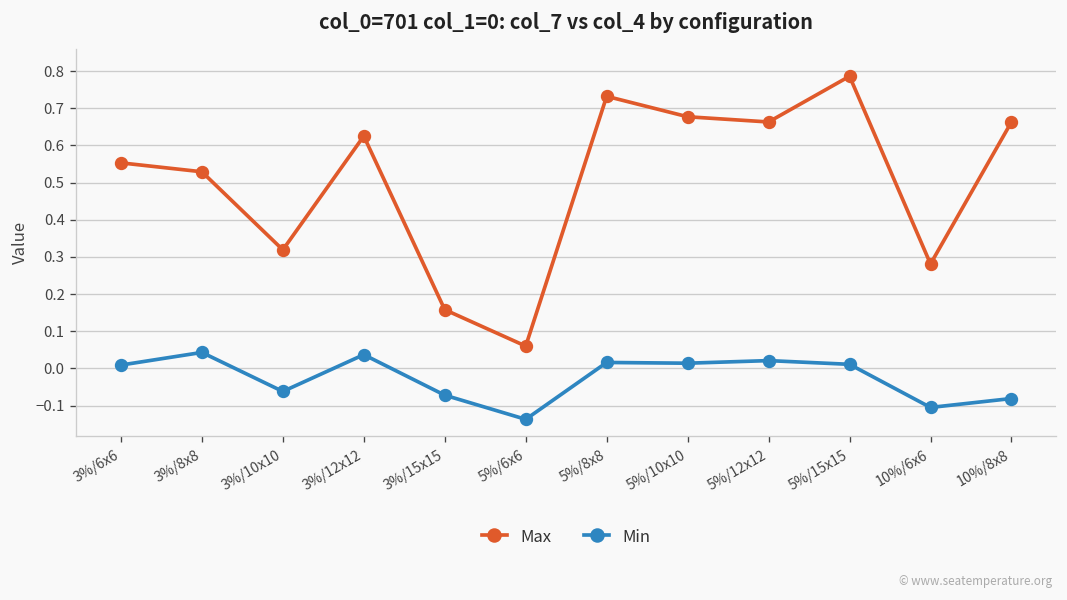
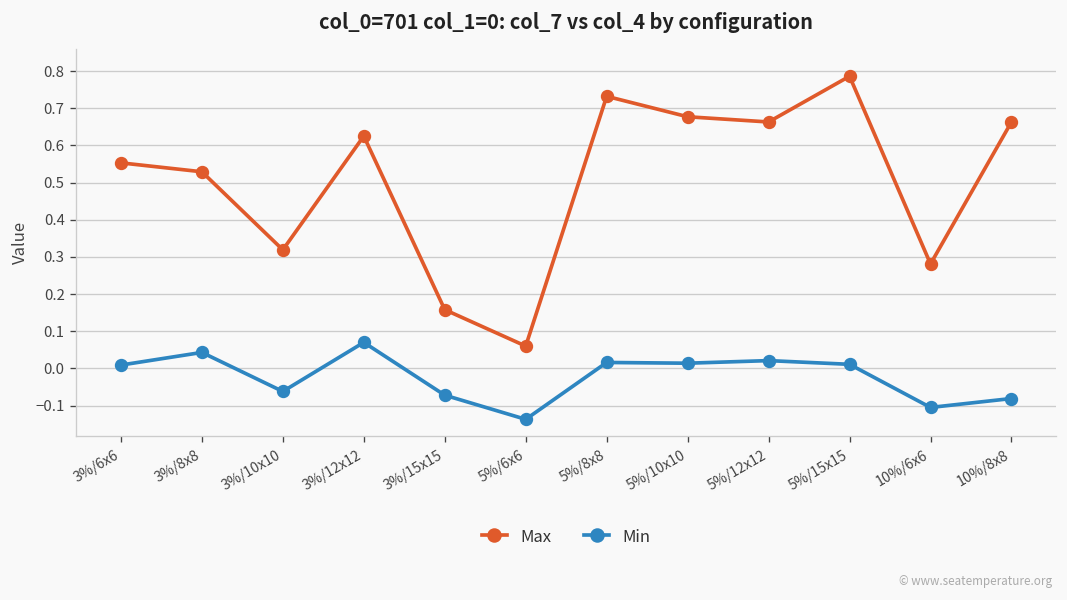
  {
    "Max": {
      "3%/6x6": 0.55,
      "3%/8x8": 0.53,
      "3%/10x10": 0.32,
      "3%/12x12": 0.63,
      "3%/15x15": 0.16,
      "5%/6x6": 0.06,
      "5%/8x8": 0.73,
      "5%/10x10": 0.68,
      "5%/12x12": 0.66,
      "5%/15x15": 0.79,
      "10%/6x6": 0.28,
      "10%/8x8": 0.66
    },
    "Min": {
      "3%/6x6": 0.01,
      "3%/8x8": 0.04,
      "3%/10x10": -0.06,
-     "3%/12x12": 0.04,
+     "3%/12x12": 0.07,
      "3%/15x15": -0.07,
      "5%/6x6": -0.14,
      "5%/8x8": 0.02,
      "5%/10x10": 0.01,
      "5%/12x12": 0.02,
      "5%/15x15": 0.01,
      "10%/6x6": -0.11,
      "10%/8x8": -0.08
    }
  }
